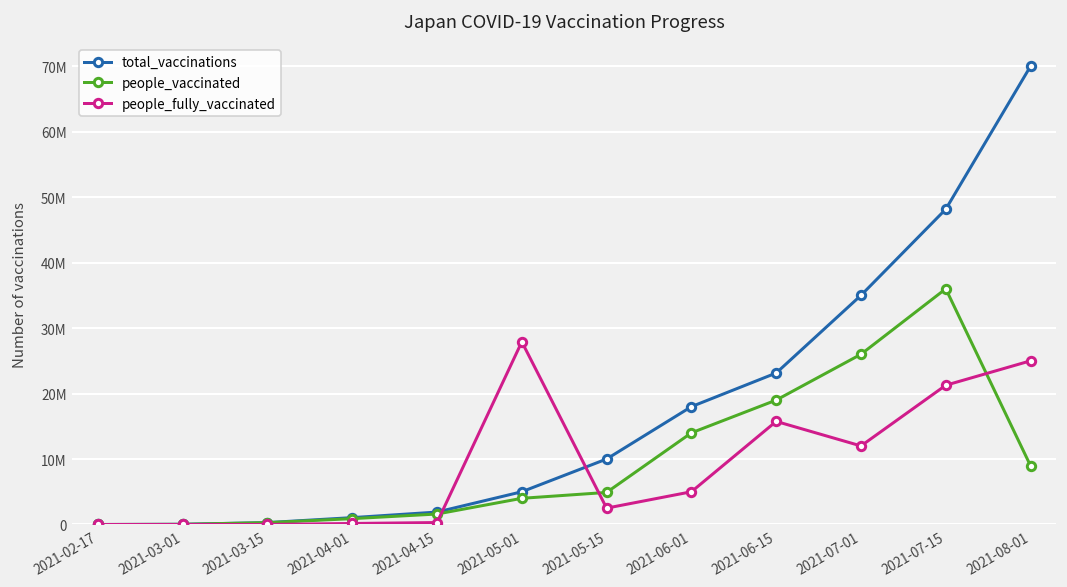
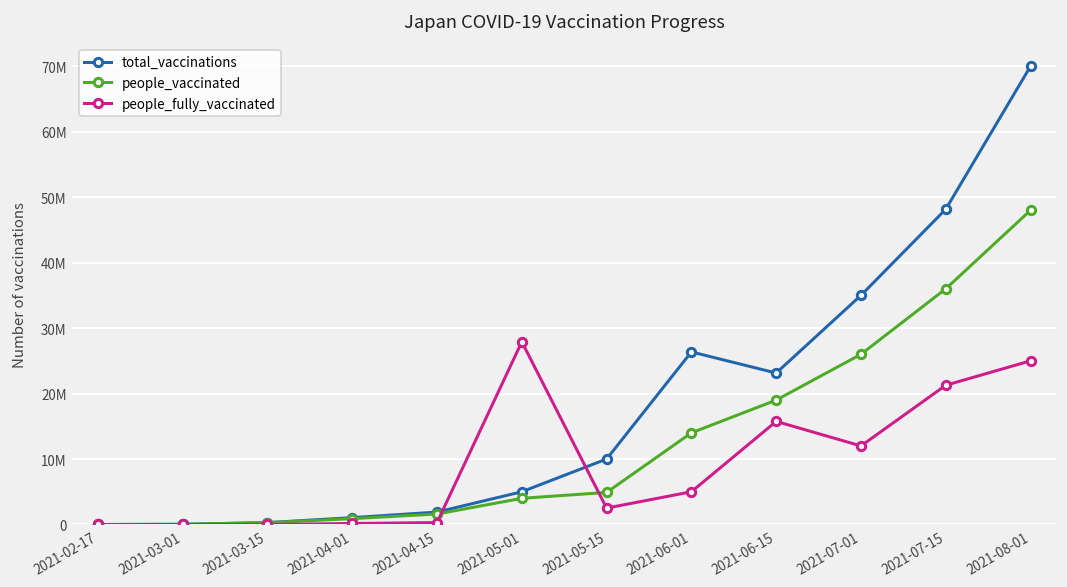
  {
    "total_vaccinations": {
      "2021-05-01": 5000000,
      "2021-05-15": 10000000,
-     "2021-06-01": 18000000,
+     "2021-06-01": 26000000,
      "2021-06-15": 23000000,
      "2021-07-01": 35000000,
      "2021-07-15": 48000000,
      "2021-08-01": 70000000
    },
    "people_vaccinated": {
      "2021-05-01": 4000000,
      "2021-05-15": 5000000,
      "2021-06-01": 14000000,
      "2021-06-15": 19000000,
      "2021-07-01": 26000000,
      "2021-07-15": 36000000,
-     "2021-08-01": 9000000
+     "2021-08-01": 48000000
    },
    "people_fully_vaccinated": {
      "2021-04-01": 0,
      "2021-04-15": 0,
      "2021-05-01": 28000000,
      "2021-05-15": 3000000,
      "2021-06-01": 5000000,
      "2021-06-15": 16000000,
      "2021-07-01": 12000000,
      "2021-07-15": 21000000,
      "2021-08-01": 25000000
    }
  }
